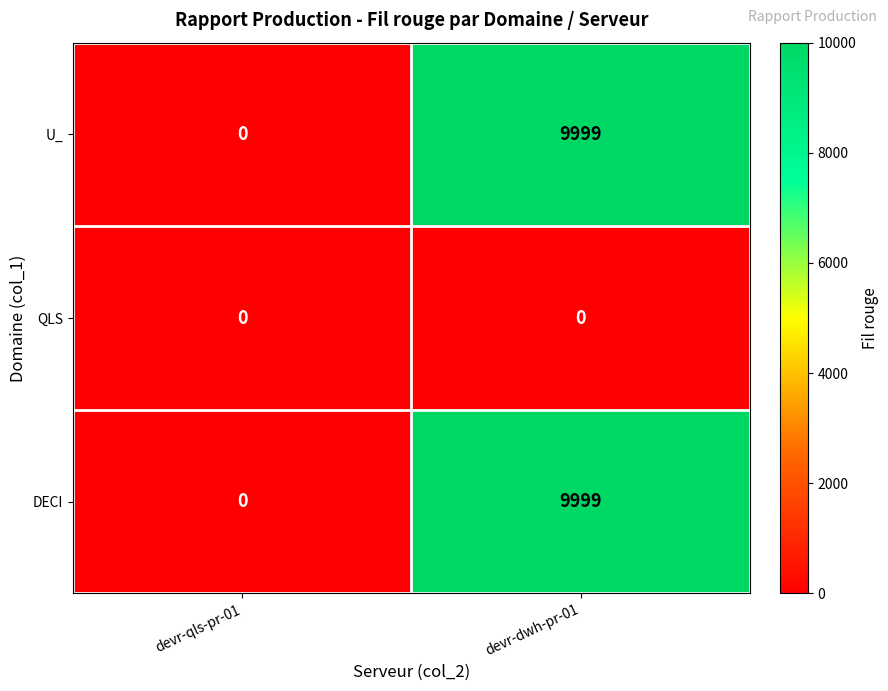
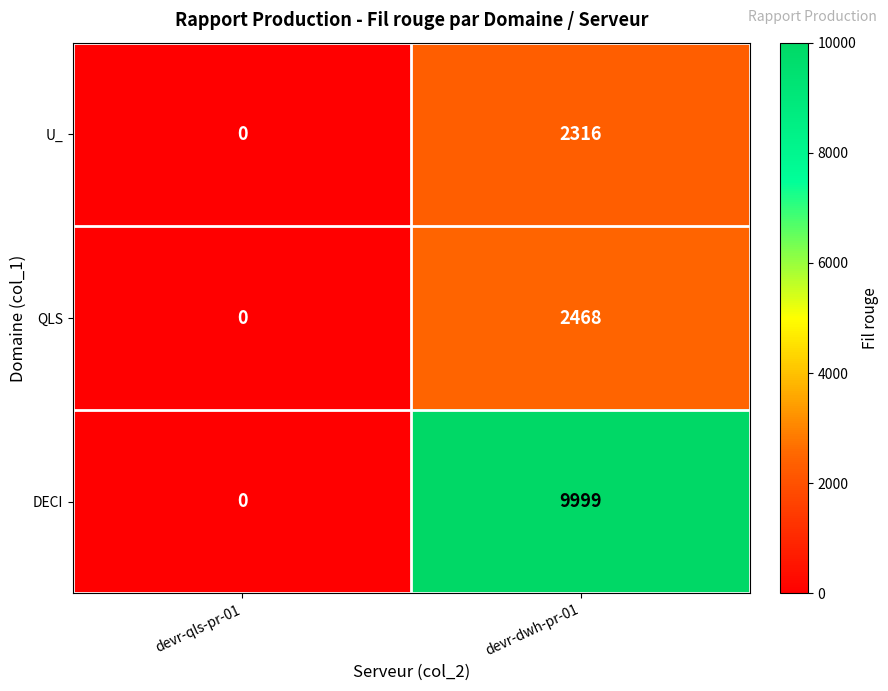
  {
    "U_": {
      "devr-qls-pr-01": 0,
-     "devr-dwh-pr-01": 9999
+     "devr-dwh-pr-01": 2316
    },
    "QLS": {
      "devr-qls-pr-01": 0,
-     "devr-dwh-pr-01": 0
+     "devr-dwh-pr-01": 2468
    },
    "DECI": {
      "devr-qls-pr-01": 0,
      "devr-dwh-pr-01": 9999
    }
  }
